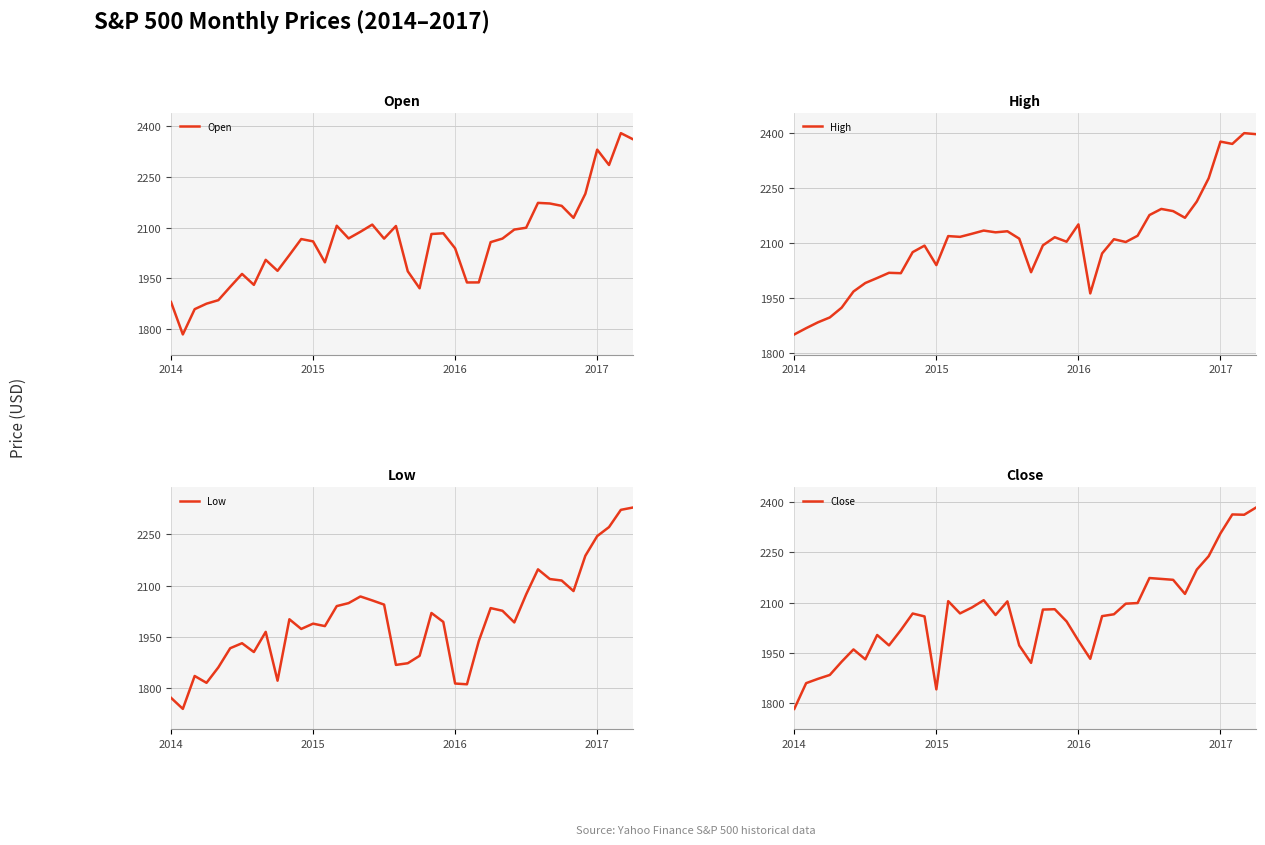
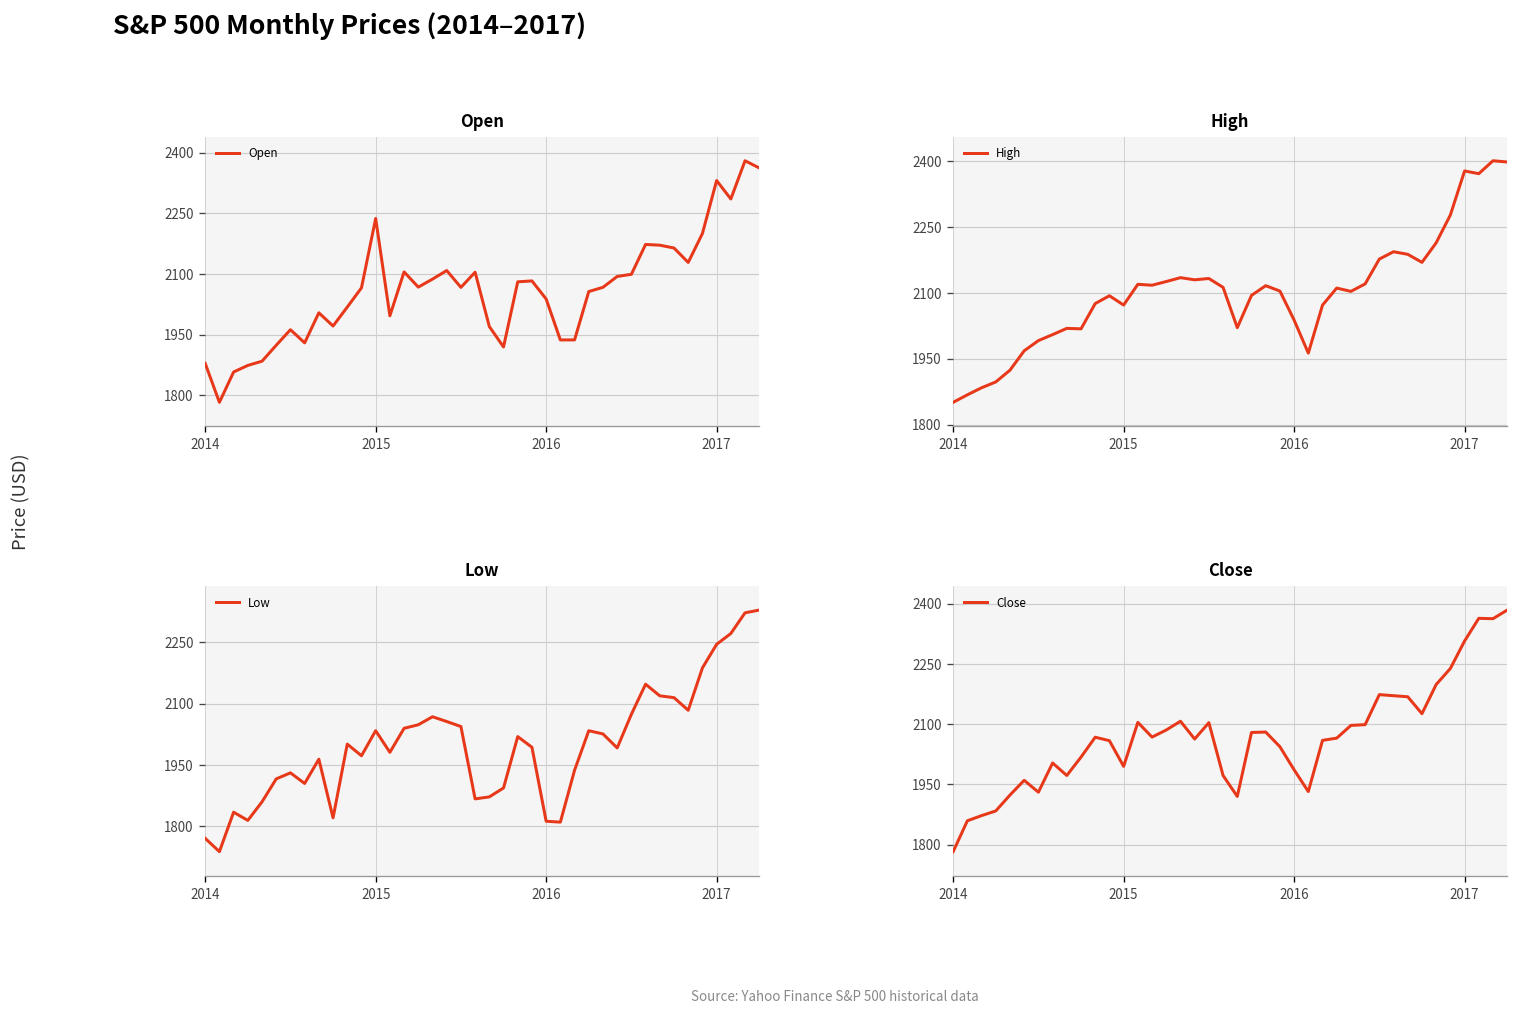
  {
    "Open": {
      "2014": 1880,
-     "2015": 2060,
+     "2015": 2240,
      "2016": 2040,
      "2017": 2330
    },
    "High": {
      "2014": 1850,
-     "2015": 2040,
-     "2016": 2150,
+     "2015": 2070,
+     "2016": 2040,
      "2017": 2380
    },
    "Low": {
      "2014": 1770,
-     "2015": 1990,
+     "2015": 2030,
      "2016": 1810,
      "2017": 2250
    },
    "Close": {
      "2014": 1780,
-     "2015": 1840,
+     "2015": 1990,
      "2016": 1990,
      "2017": 2310
    }
  }
